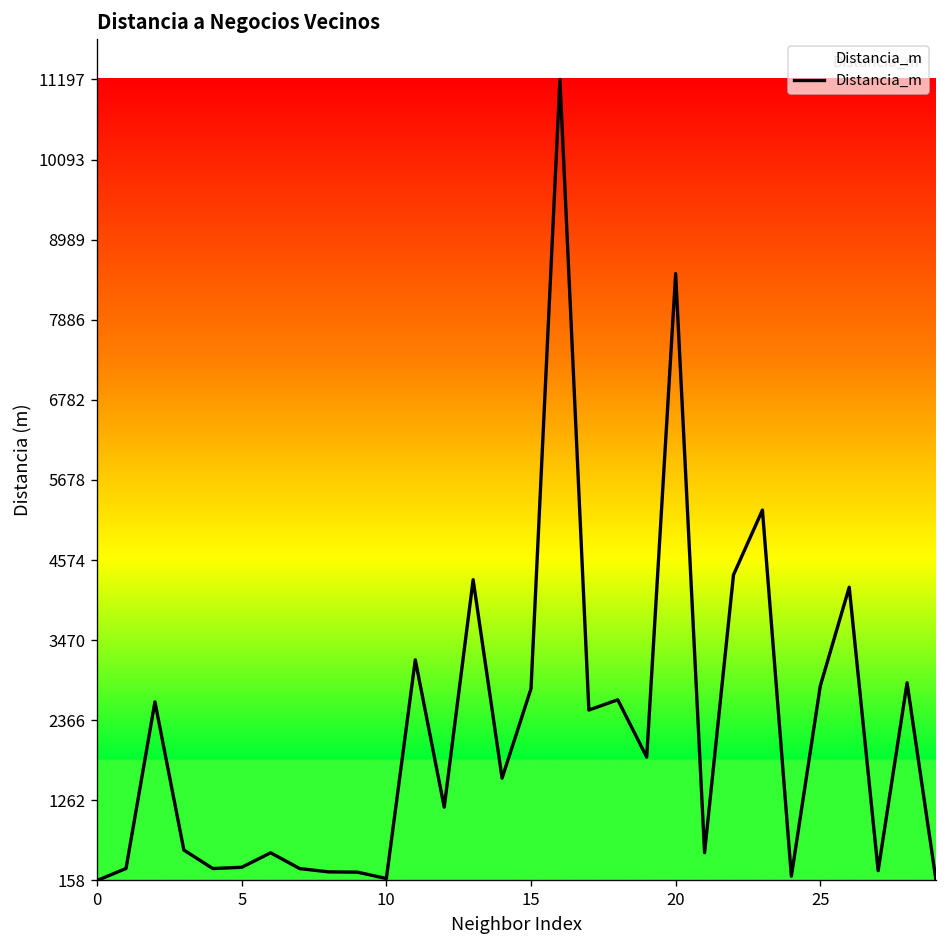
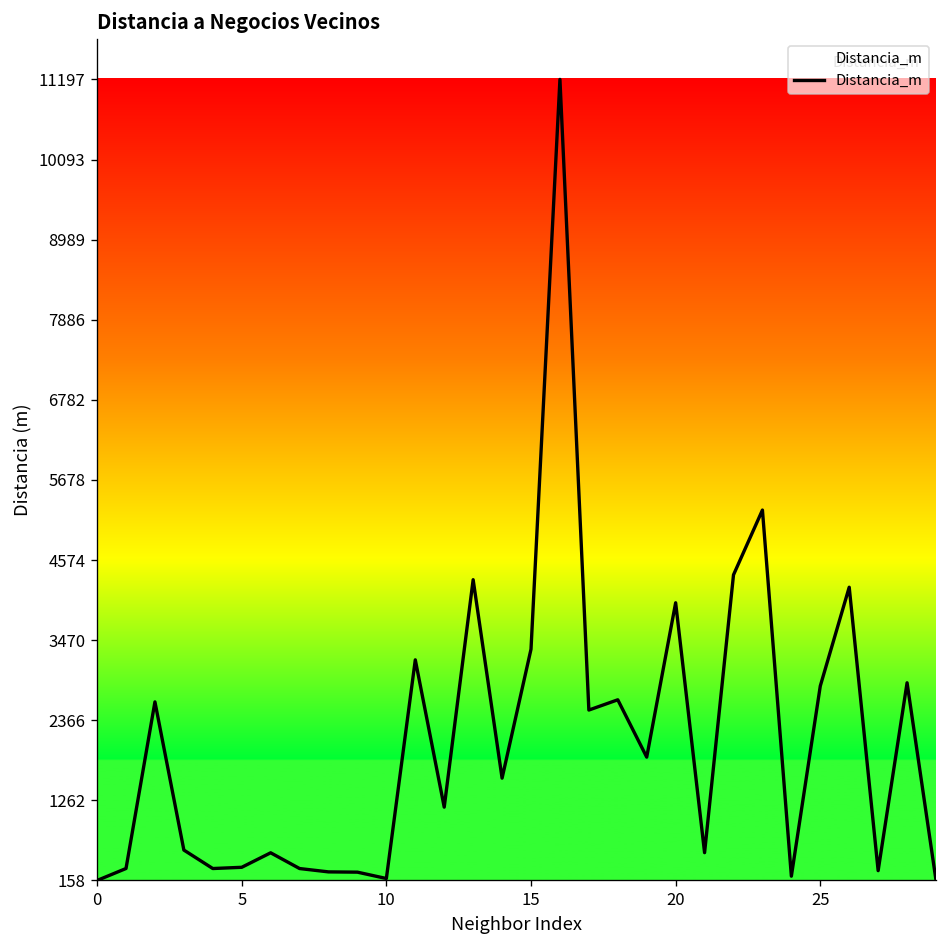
  {
    "0": 200,
    "5": 300,
    "10": 200,
-   "15": 2800,
-   "20": 8500,
+   "15": 3300,
+   "20": 4000,
    "25": 2800
  }
